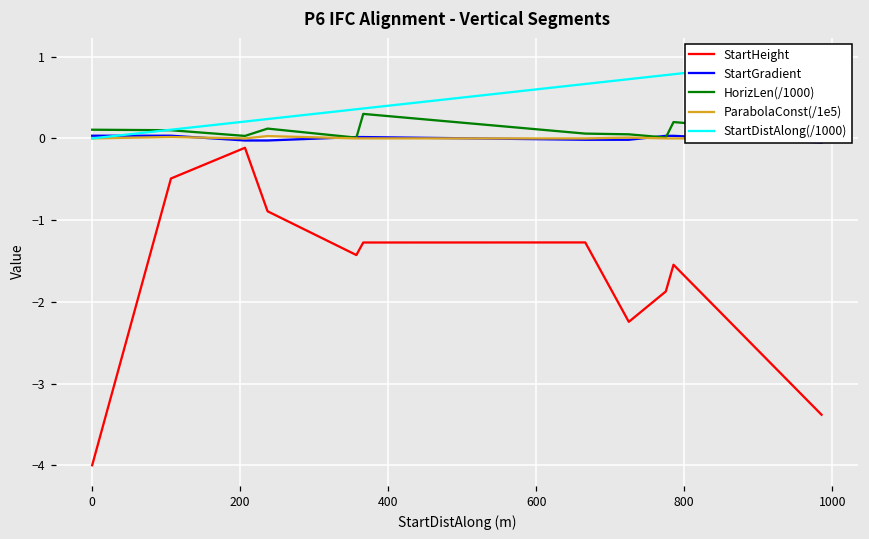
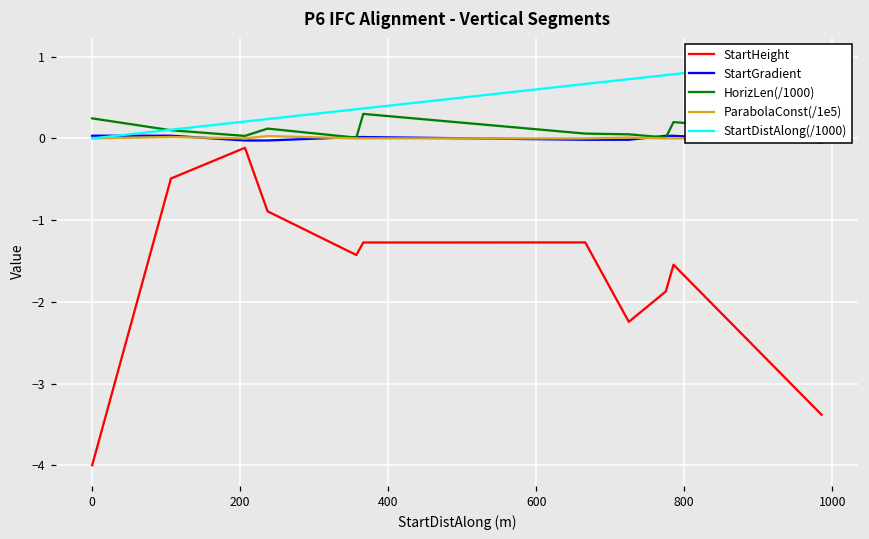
  {
    "StartHeight": {
      "0": -4.0
    },
    "HorizLen(/1000)": {
-     "0": 0.1
+     "0": 0.2
    }
  }
